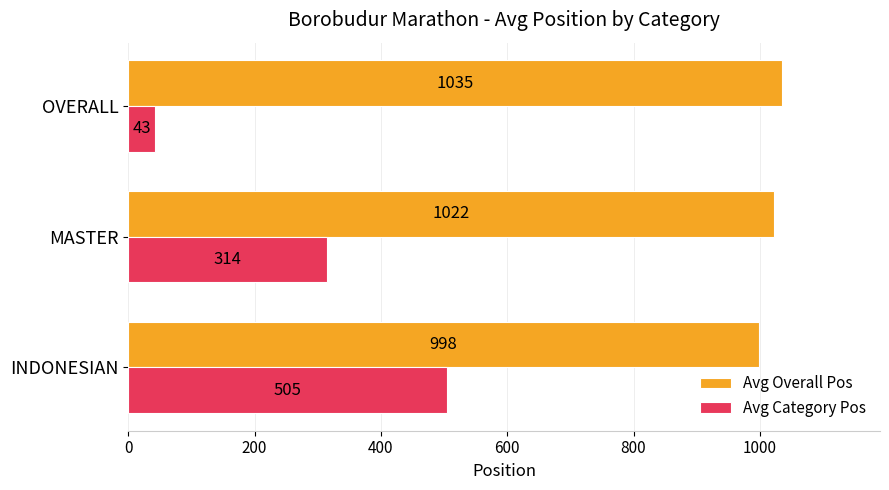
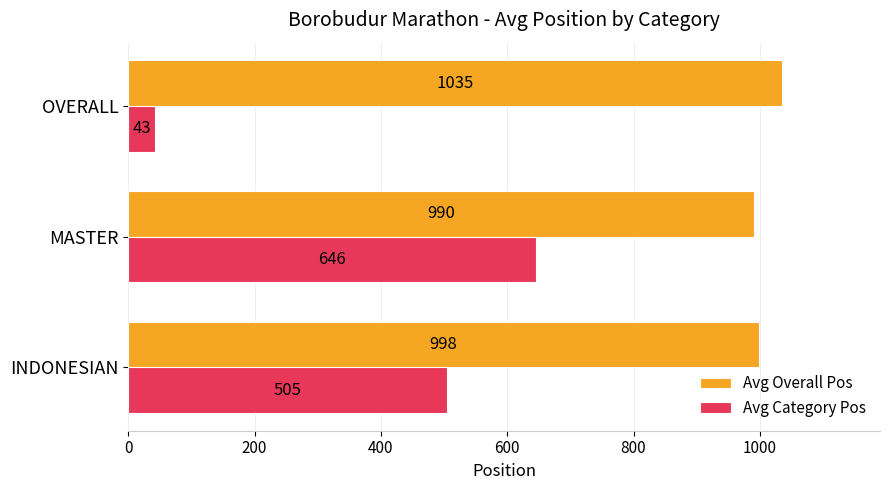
  {
    "Avg Overall Pos": {
      "OVERALL": 1035,
-     "MASTER": 1022,
+     "MASTER": 990,
      "INDONESIAN": 998
    },
    "Avg Category Pos": {
      "OVERALL": 43,
-     "MASTER": 314,
+     "MASTER": 646,
      "INDONESIAN": 505
    }
  }
